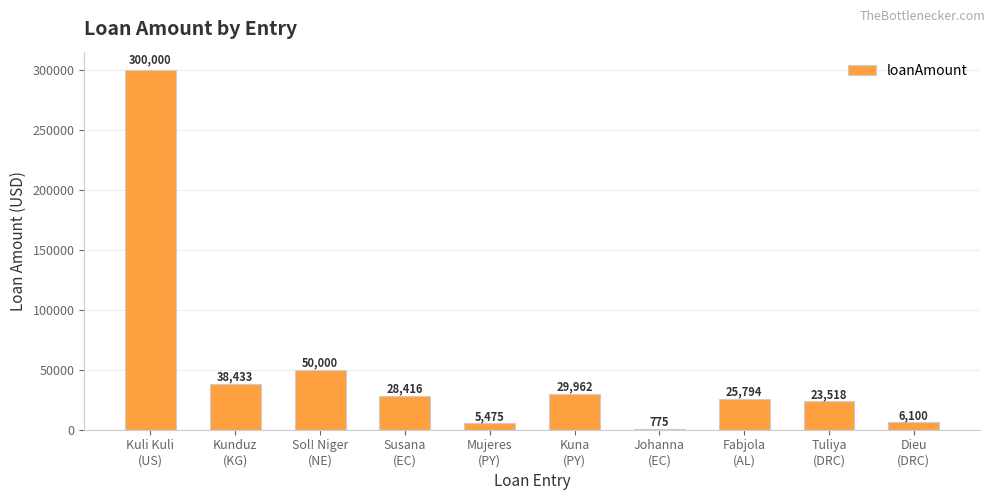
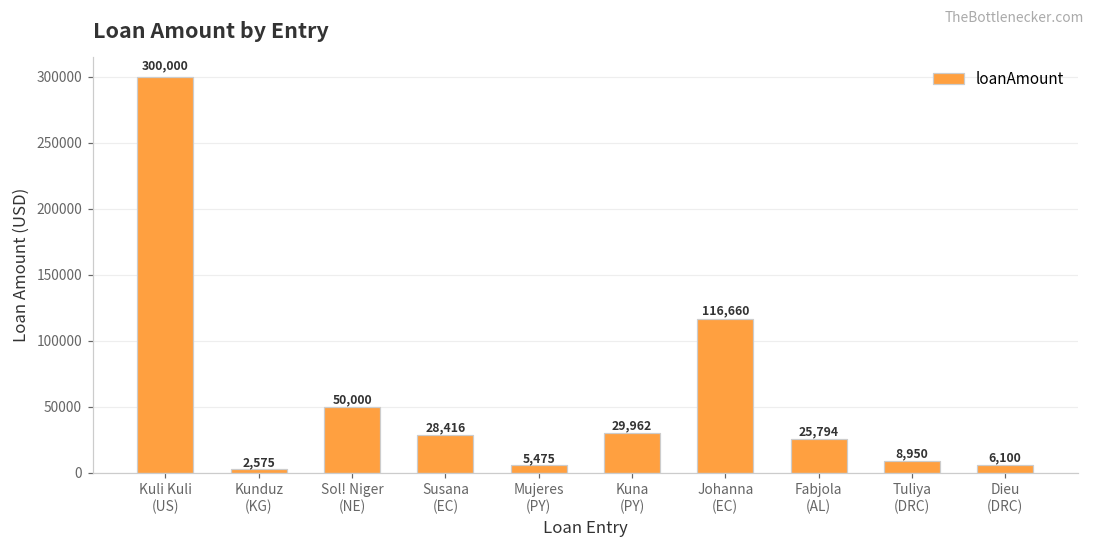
  {
    "Kuli Kuli (US)": "300,000",
-   "Kunduz (KG)": "38,433",
+   "Kunduz (KG)": "2,575",
    "Sol! Niger (NE)": "50,000",
    "Susana (EC)": "28,416",
    "Mujeres (PY)": "5,475",
    "Kuna (PY)": "29,962",
-   "Johanna (EC)": "775",
+   "Johanna (EC)": "116,660",
    "Fabjola (AL)": "25,794",
-   "Tuliya (DRC)": "23,518",
+   "Tuliya (DRC)": "8,950",
    "Dieu (DRC)": "6,100"
  }
